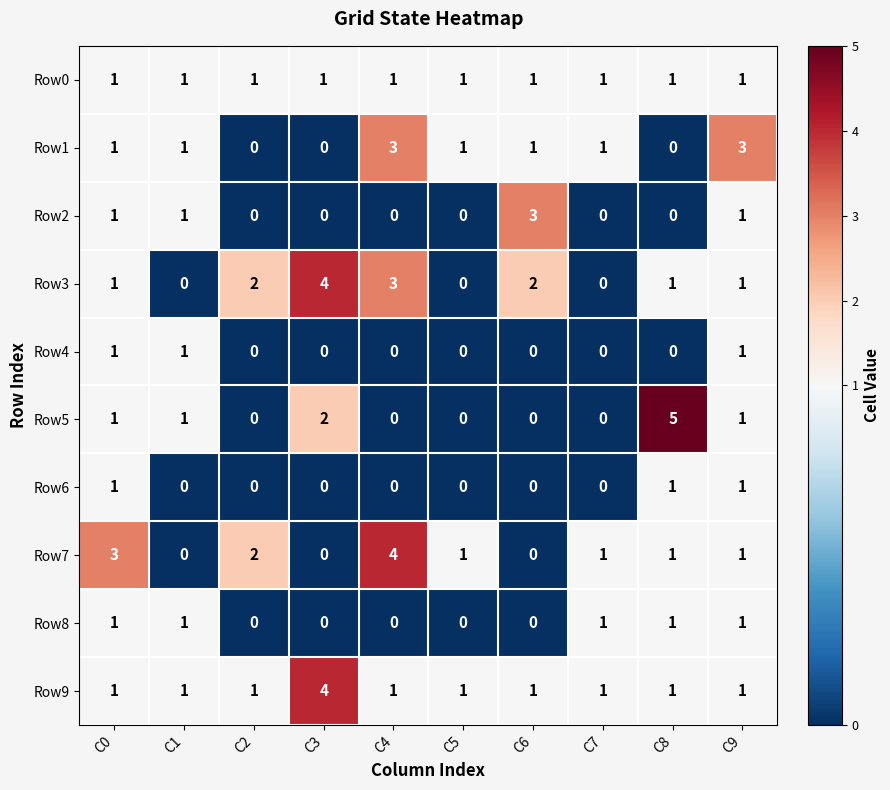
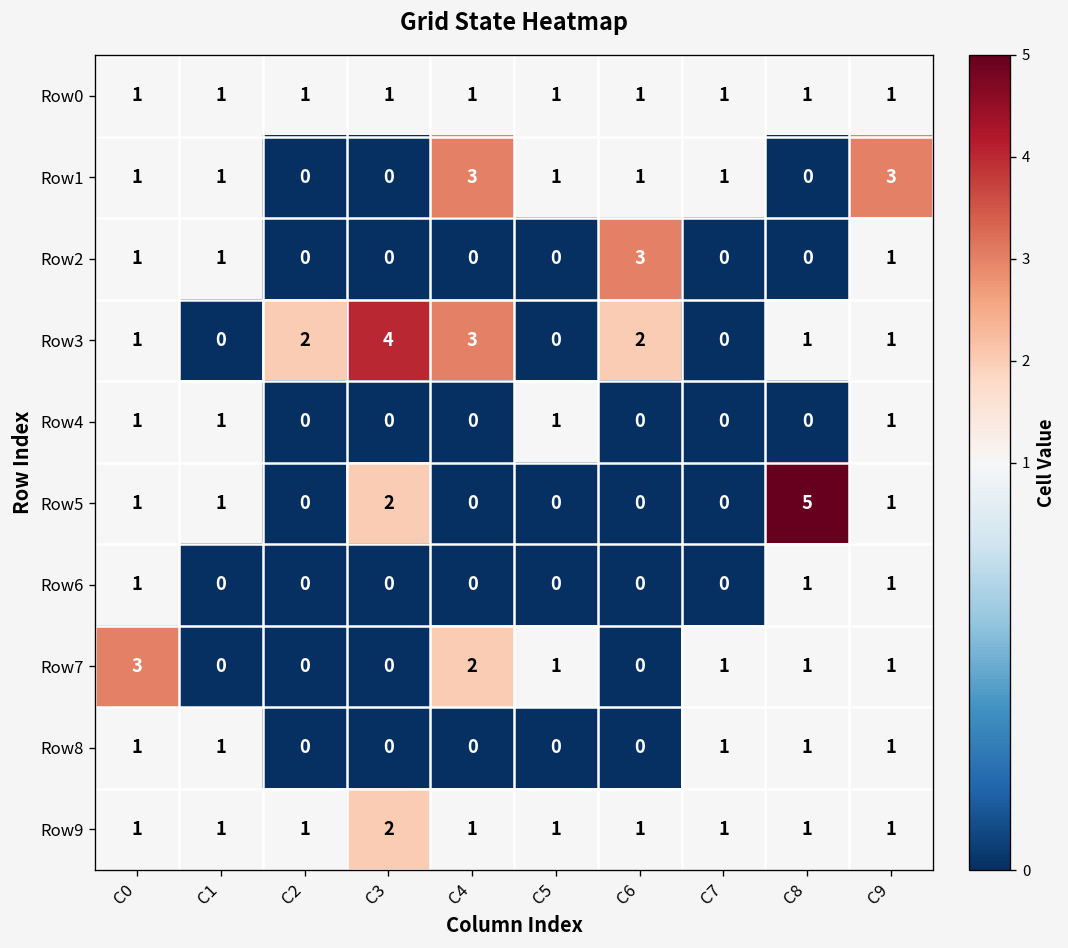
  {
    "Row0": {
      "C0": 1,
      "C1": 1,
      "C2": 1,
      "C3": 1,
      "C4": 1,
      "C5": 1,
      "C6": 1,
      "C7": 1,
      "C8": 1,
      "C9": 1
    },
    "Row1": {
      "C0": 1,
      "C1": 1,
      "C2": 0,
      "C3": 0,
      "C4": 3,
      "C5": 1,
      "C6": 1,
      "C7": 1,
      "C8": 0,
      "C9": 3
    },
    "Row2": {
      "C0": 1,
      "C1": 1,
      "C2": 0,
      "C3": 0,
      "C4": 0,
      "C5": 0,
      "C6": 3,
      "C7": 0,
      "C8": 0,
      "C9": 1
    },
    "Row3": {
      "C0": 1,
      "C1": 0,
      "C2": 2,
      "C3": 4,
      "C4": 3,
      "C5": 0,
      "C6": 2,
      "C7": 0,
      "C8": 1,
      "C9": 1
    },
    "Row4": {
      "C0": 1,
      "C1": 1,
      "C2": 0,
      "C3": 0,
      "C4": 0,
-     "C5": 0,
+     "C5": 1,
      "C6": 0,
      "C7": 0,
      "C8": 0,
      "C9": 1
    },
    "Row5": {
      "C0": 1,
      "C1": 1,
      "C2": 0,
      "C3": 2,
      "C4": 0,
      "C5": 0,
      "C6": 0,
      "C7": 0,
      "C8": 5,
      "C9": 1
    },
    "Row6": {
      "C0": 1,
      "C1": 0,
      "C2": 0,
      "C3": 0,
      "C4": 0,
      "C5": 0,
      "C6": 0,
      "C7": 0,
      "C8": 1,
      "C9": 1
    },
    "Row7": {
      "C0": 3,
      "C1": 0,
-     "C2": 2,
+     "C2": 0,
      "C3": 0,
-     "C4": 4,
+     "C4": 2,
      "C5": 1,
      "C6": 0,
      "C7": 1,
      "C8": 1,
      "C9": 1
    },
    "Row8": {
      "C0": 1,
      "C1": 1,
      "C2": 0,
      "C3": 0,
      "C4": 0,
      "C5": 0,
      "C6": 0,
      "C7": 1,
      "C8": 1,
      "C9": 1
    },
    "Row9": {
      "C0": 1,
      "C1": 1,
      "C2": 1,
-     "C3": 4,
+     "C3": 2,
      "C4": 1,
      "C5": 1,
      "C6": 1,
      "C7": 1,
      "C8": 1,
      "C9": 1
    }
  }
